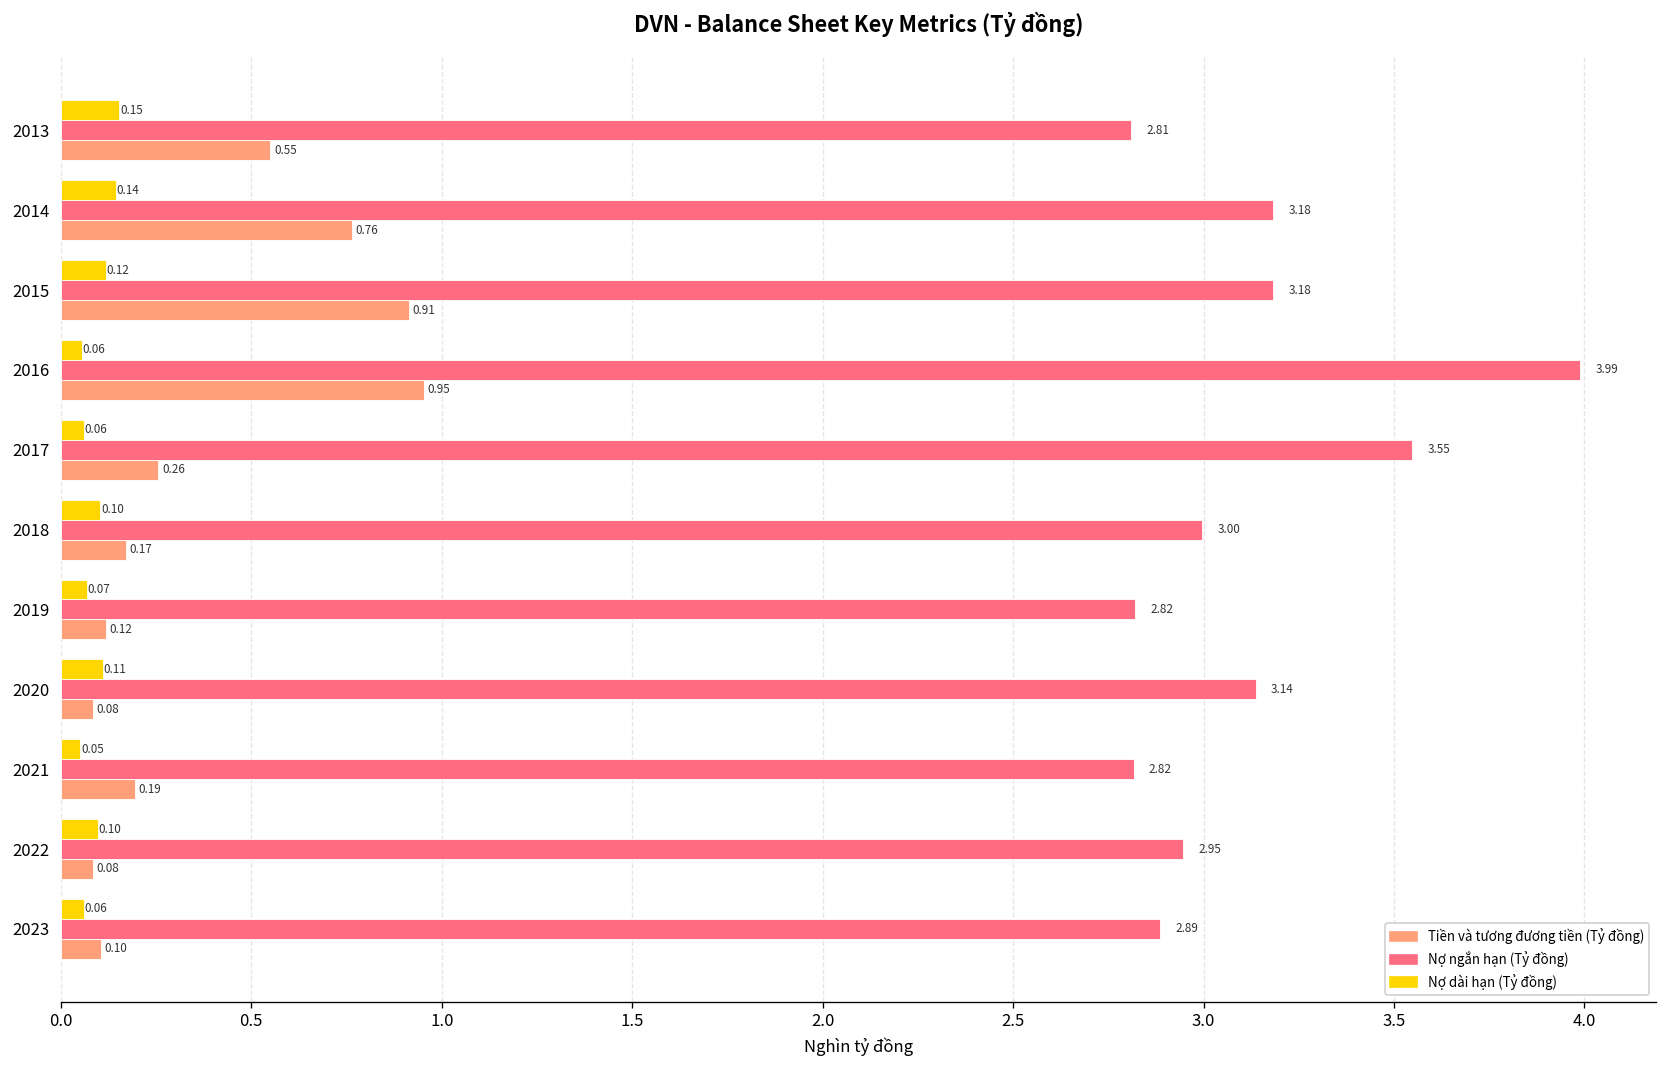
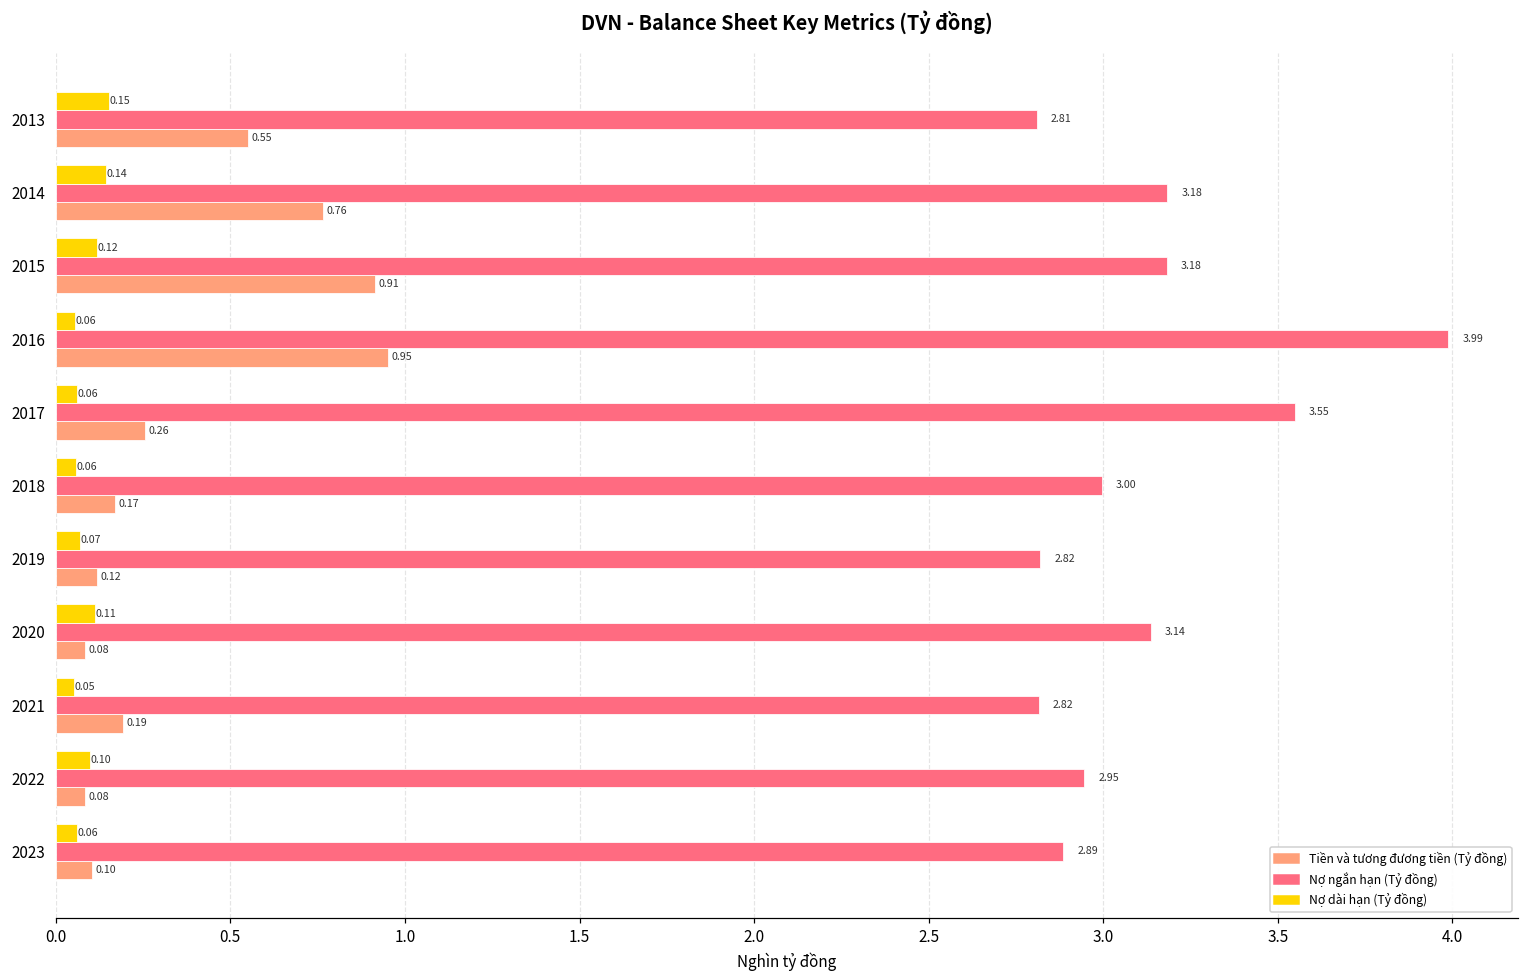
  {
    "Nợ dài hạn (Tỷ đồng)": {
      "2013": 0.15,
      "2014": 0.14,
      "2015": 0.12,
      "2016": 0.06,
      "2017": 0.06,
-     "2018": 0.10,
+     "2018": 0.06,
      "2019": 0.07,
      "2020": 0.11,
      "2021": 0.05,
      "2022": 0.10,
      "2023": 0.06
    }
  }
